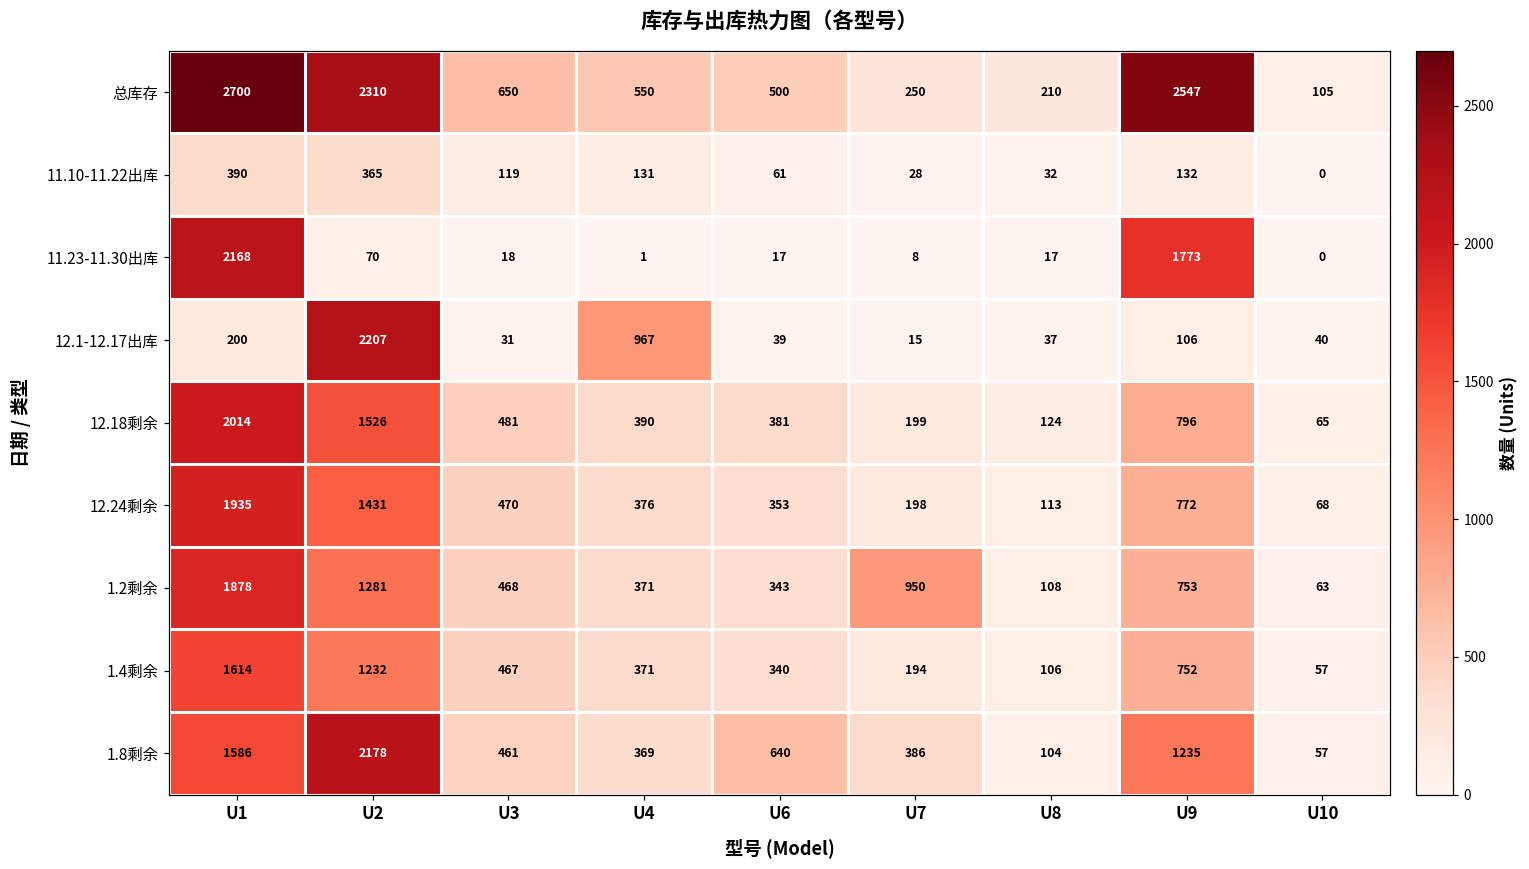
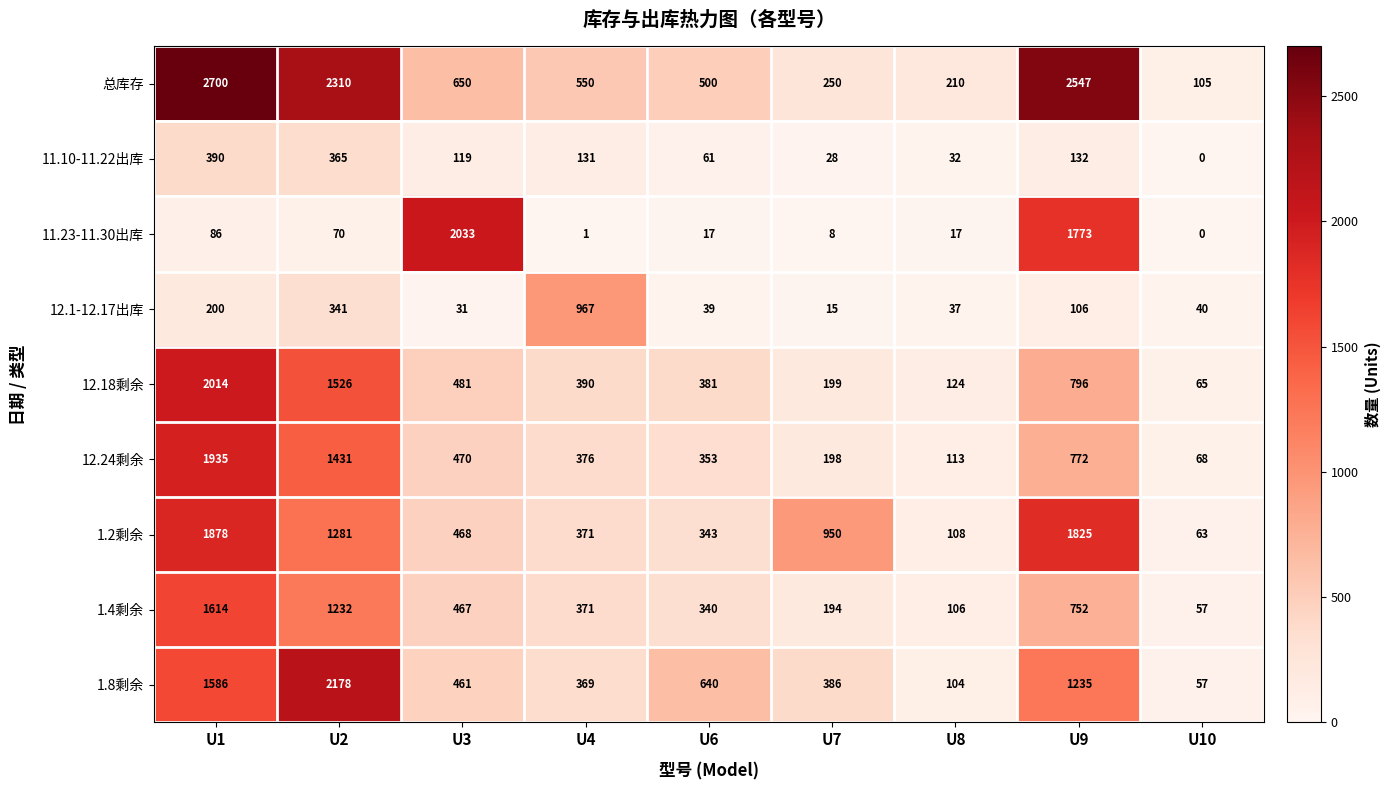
  {
    "总库存": {
      "U1": 2700,
      "U2": 2310,
      "U3": 650,
      "U4": 550,
      "U6": 500,
      "U7": 250,
      "U8": 210,
      "U9": 2547,
      "U10": 105
    },
    "11.10-11.22出库": {
      "U1": 390,
      "U2": 365,
      "U3": 119,
      "U4": 131,
      "U6": 61,
      "U7": 28,
      "U8": 32,
      "U9": 132,
      "U10": 0
    },
    "11.23-11.30出库": {
-     "U1": 2168,
+     "U1": 86,
      "U2": 70,
-     "U3": 18,
+     "U3": 2033,
      "U4": 1,
      "U6": 17,
      "U7": 8,
      "U8": 17,
      "U9": 1773,
      "U10": 0
    },
    "12.1-12.17出库": {
      "U1": 200,
-     "U2": 2207,
+     "U2": 341,
      "U3": 31,
      "U4": 967,
      "U6": 39,
      "U7": 15,
      "U8": 37,
      "U9": 106,
      "U10": 40
    },
    "12.18剩余": {
      "U1": 2014,
      "U2": 1526,
      "U3": 481,
      "U4": 390,
      "U6": 381,
      "U7": 199,
      "U8": 124,
      "U9": 796,
      "U10": 65
    },
    "12.24剩余": {
      "U1": 1935,
      "U2": 1431,
      "U3": 470,
      "U4": 376,
      "U6": 353,
      "U7": 198,
      "U8": 113,
      "U9": 772,
      "U10": 68
    },
    "1.2剩余": {
      "U1": 1878,
      "U2": 1281,
      "U3": 468,
      "U4": 371,
      "U6": 343,
      "U7": 950,
      "U8": 108,
-     "U9": 753,
+     "U9": 1825,
      "U10": 63
    },
    "1.4剩余": {
      "U1": 1614,
      "U2": 1232,
      "U3": 467,
      "U4": 371,
      "U6": 340,
      "U7": 194,
      "U8": 106,
      "U9": 752,
      "U10": 57
    },
    "1.8剩余": {
      "U1": 1586,
      "U2": 2178,
      "U3": 461,
      "U4": 369,
      "U6": 640,
      "U7": 386,
      "U8": 104,
      "U9": 1235,
      "U10": 57
    }
  }
